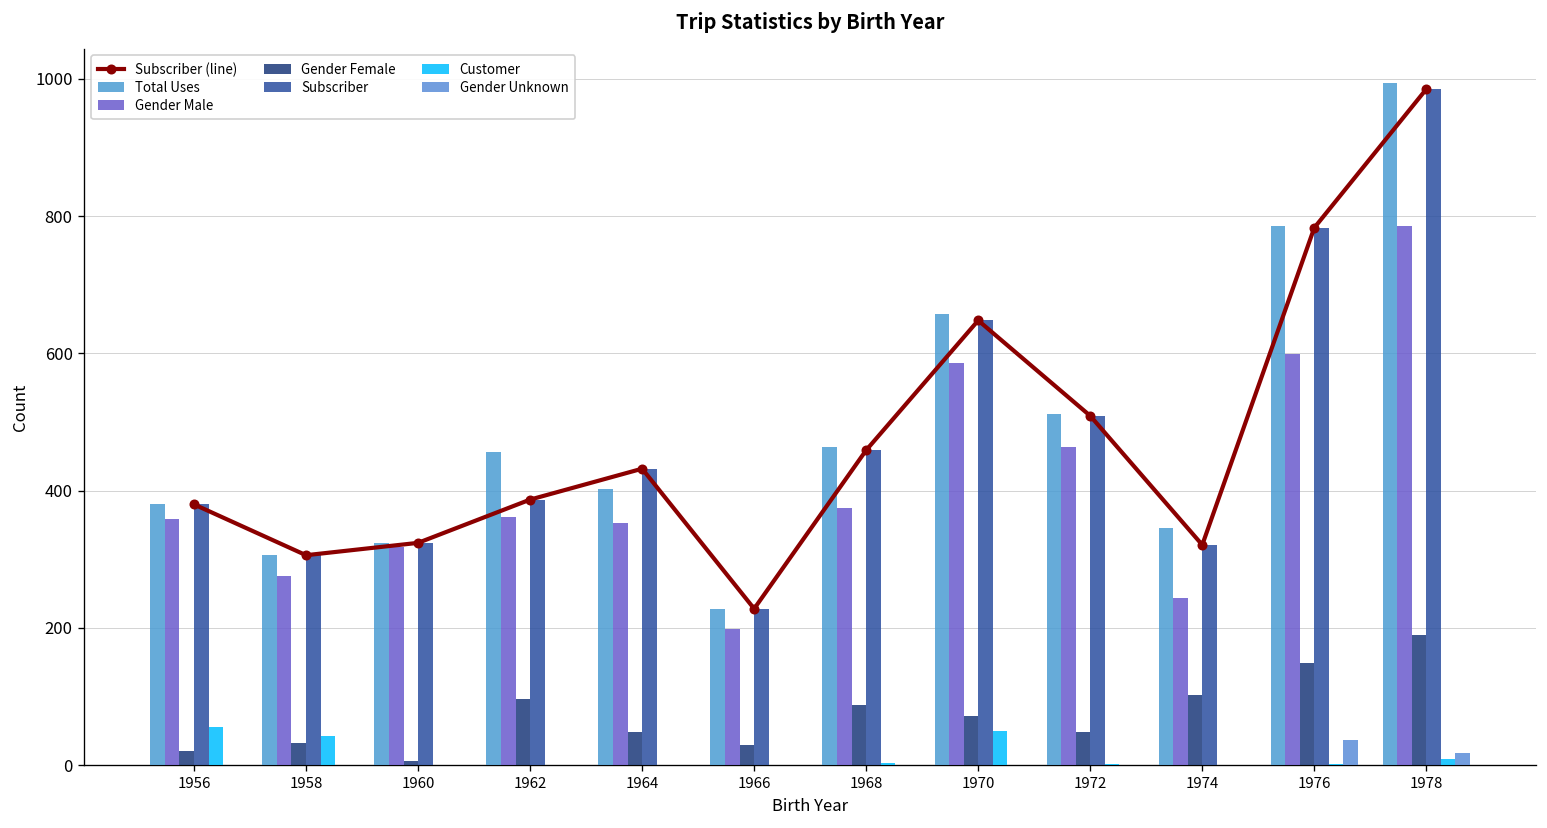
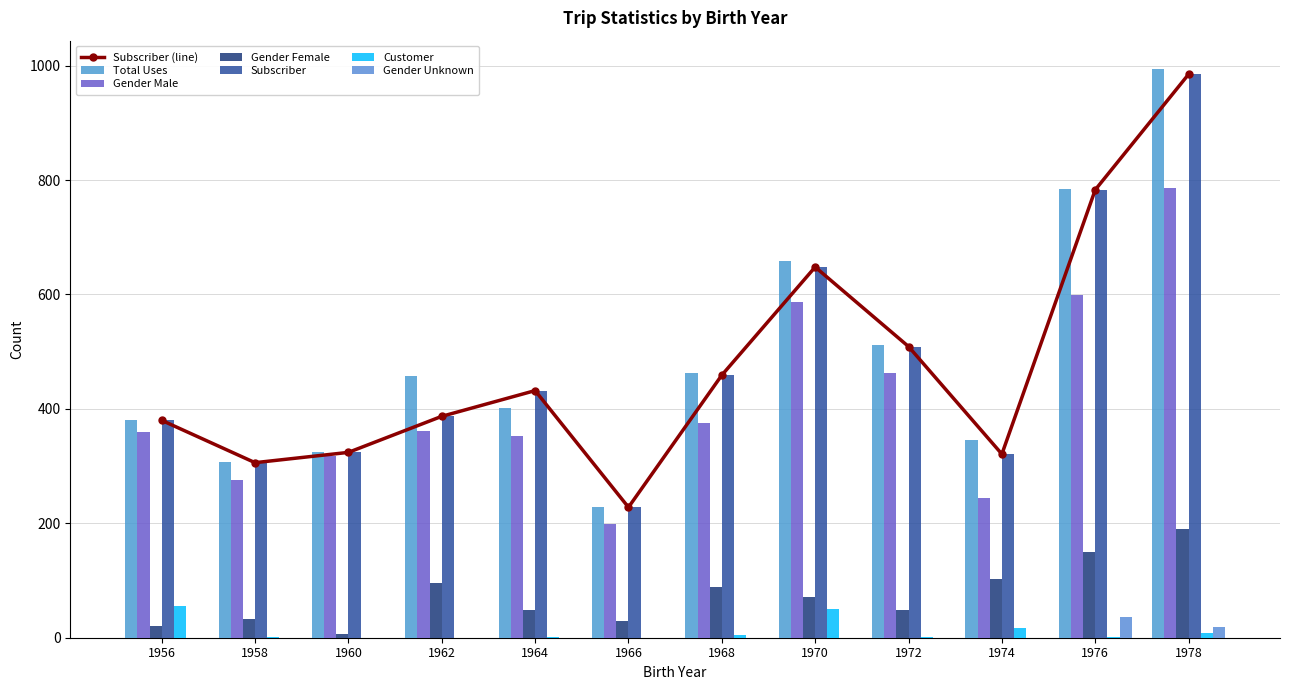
  {
    "Subscriber (line)": {
      "1956": 380,
      "1958": 310,
      "1960": 320,
      "1962": 390,
      "1964": 430,
      "1966": 230,
      "1968": 460,
      "1970": 650,
      "1972": 510,
      "1974": 320,
      "1976": 780,
      "1978": 990
    },
    "Customer": {
      "1956": 60,
-     "1958": 40,
+     "1958": 0,
      "1960": 0,
      "1962": 0,
      "1966": 0,
      "1970": 50,
-     "1974": 0,
+     "1974": 20,
      "1978": 10
    }
  }
